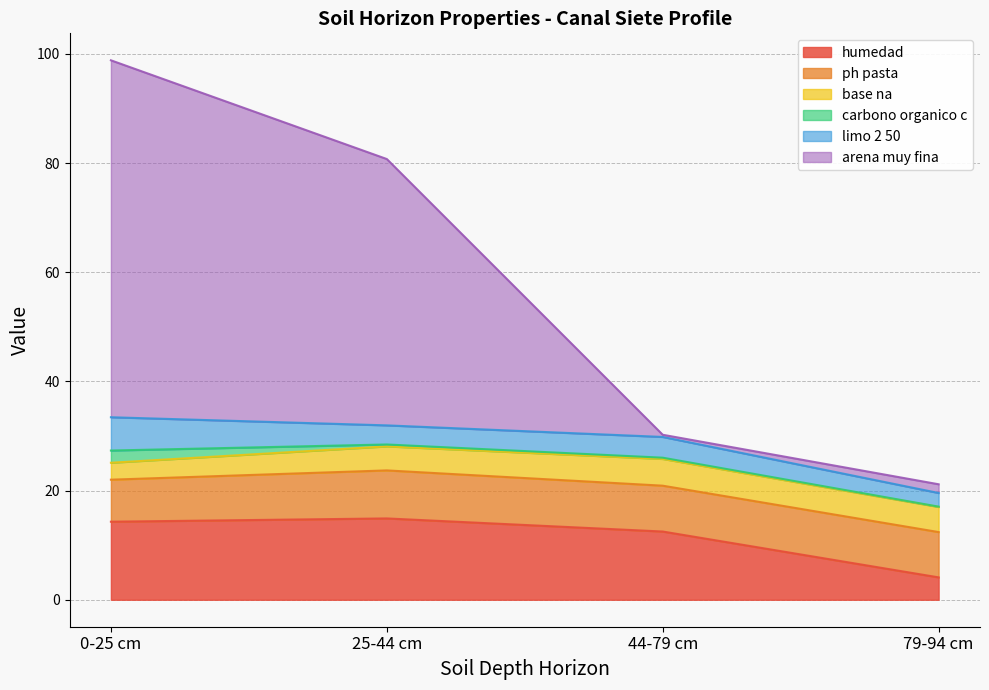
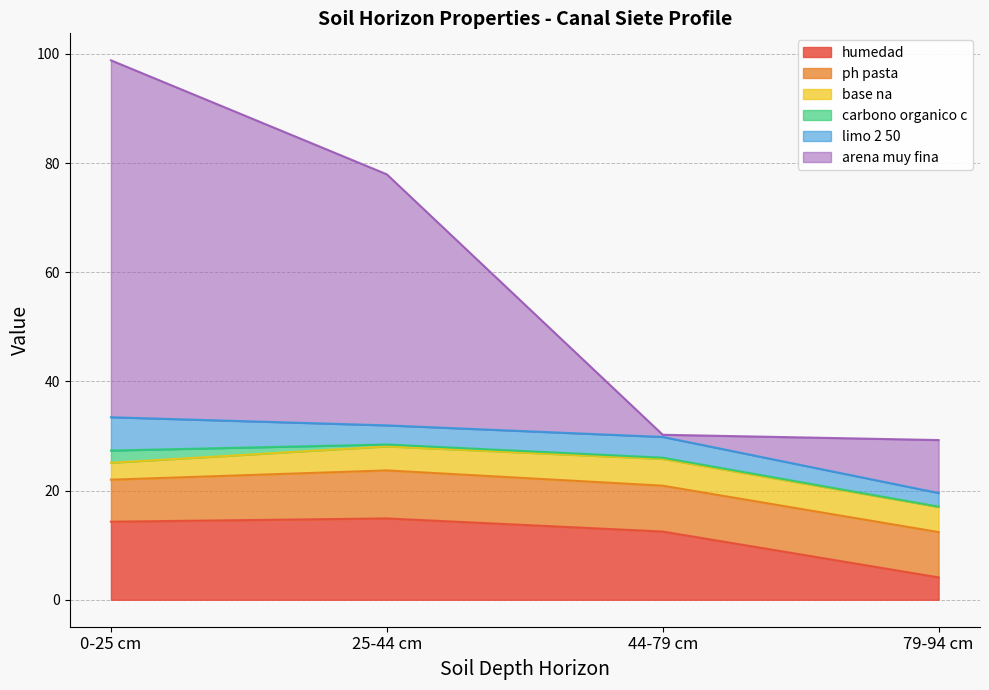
  {
    "base na": {
      "0-25 cm": 3
    },
    "carbono organico c": {
      "0-25 cm": 2
    },
    "limo 2 50": {
      "0-25 cm": 6,
      "25-44 cm": 4,
      "79-94 cm": 3
    },
    "arena muy fina": {
      "0-25 cm": 65,
-     "25-44 cm": 49,
-     "79-94 cm": 2
+     "25-44 cm": 46,
+     "79-94 cm": 10
    }
  }
